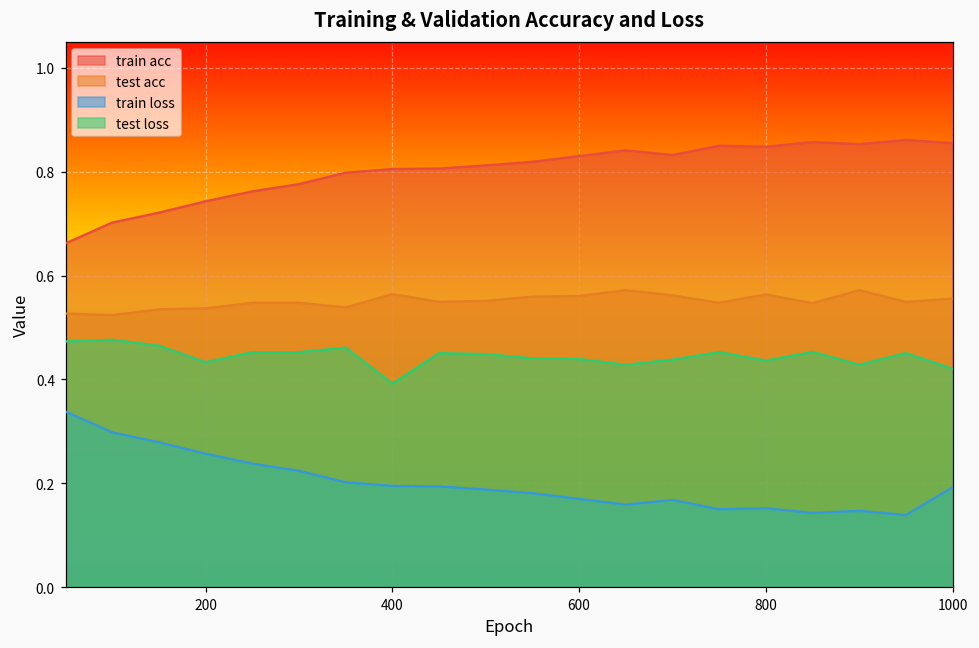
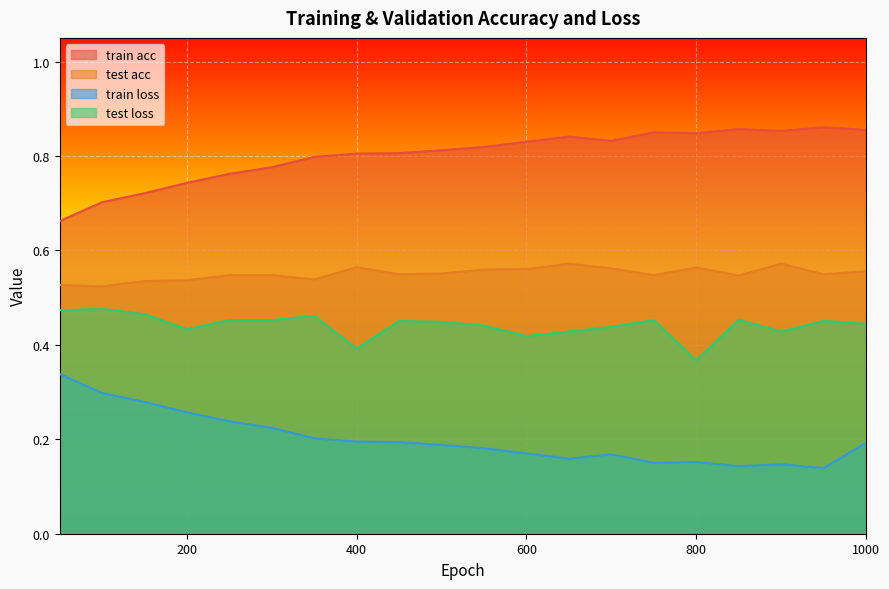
  {
    "train loss": {
      "200": 0.26,
      "400": 0.19,
      "600": 0.17,
      "800": 0.15,
      "1000": 0.19
    },
    "test loss": {
      "200": 0.43,
      "400": 0.39,
-     "600": 0.44,
-     "800": 0.44,
-     "1000": 0.42
+     "600": 0.42,
+     "800": 0.37,
+     "1000": 0.44
    }
  }
